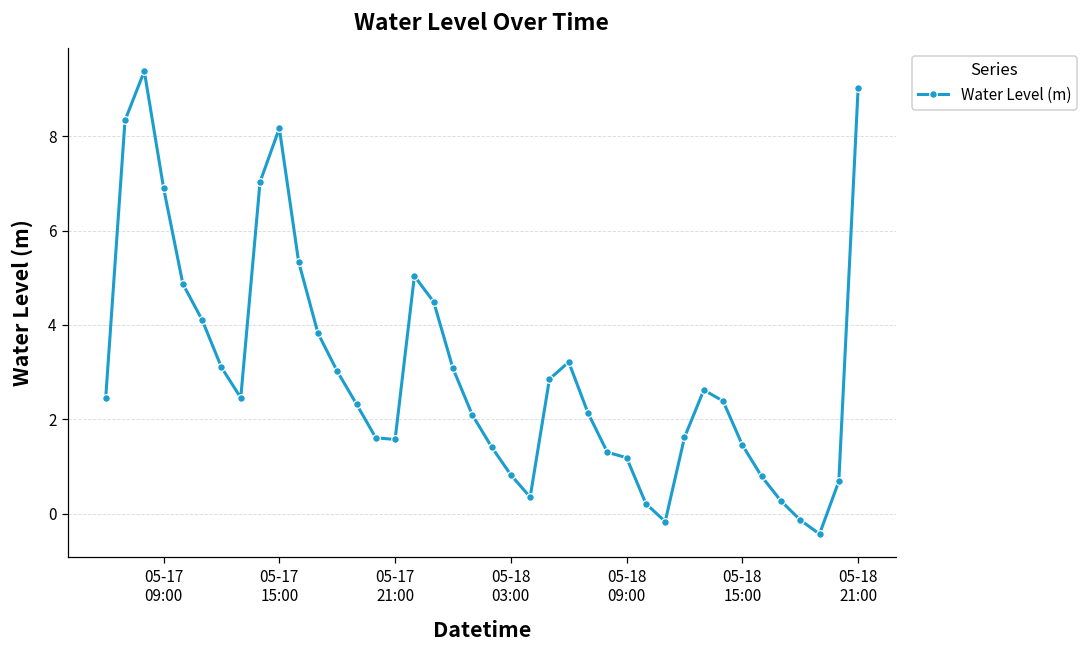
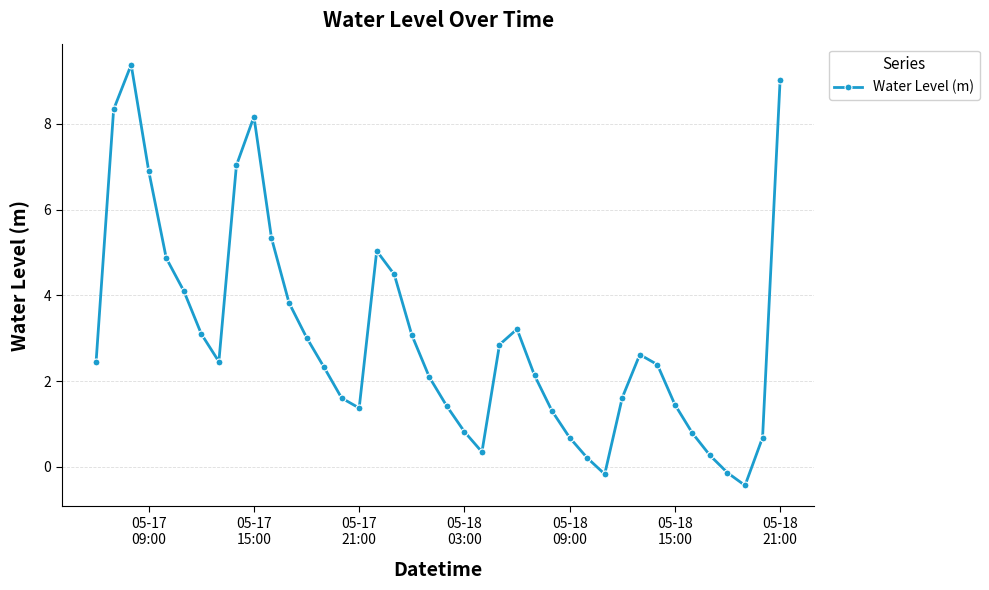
  {
    "05-17 09:00": 6.9,
    "05-17 15:00": 8.2,
-   "05-17 21:00": 1.6,
+   "05-17 21:00": 1.4,
    "05-18 03:00": 0.8,
-   "05-18 09:00": 1.2,
+   "05-18 09:00": 0.7,
    "05-18 15:00": 1.5,
    "05-18 21:00": 9.0
  }
